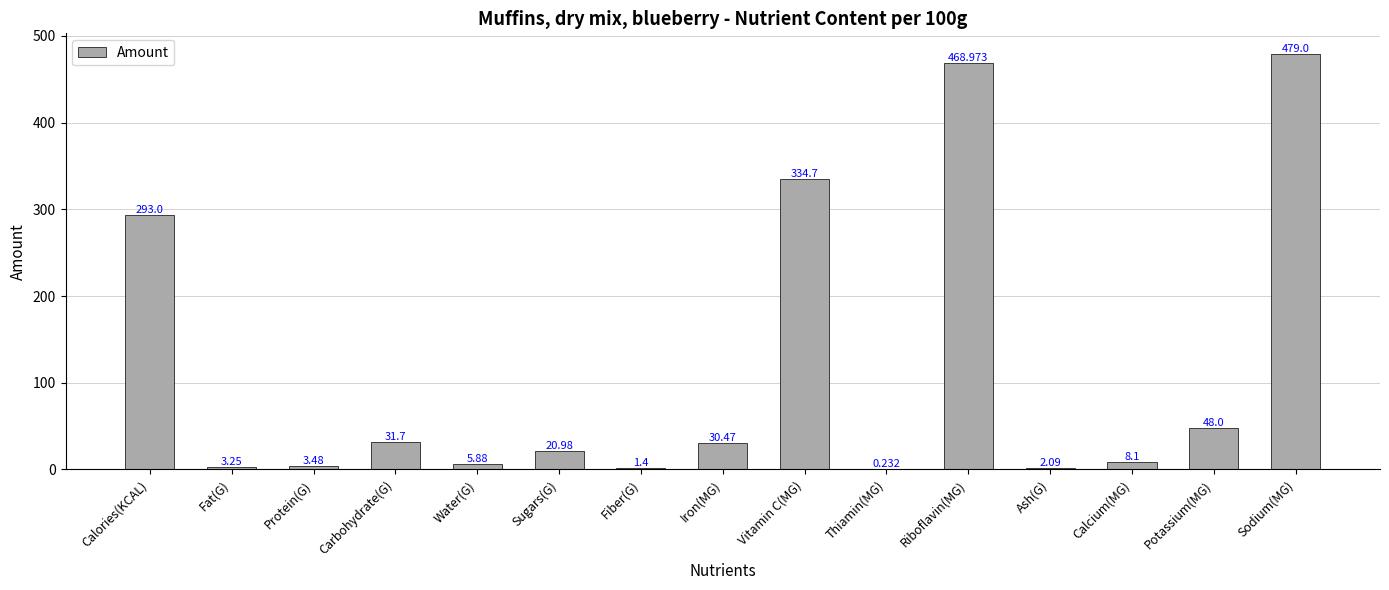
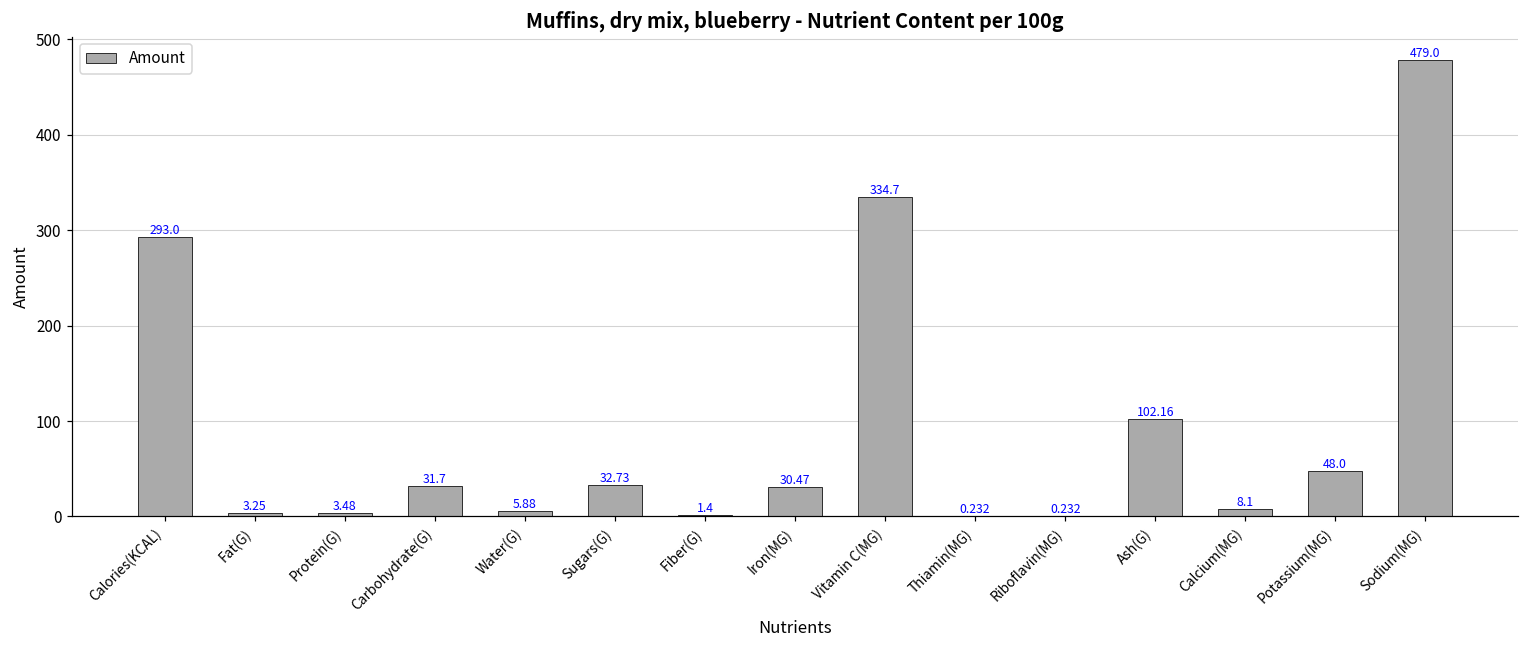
  {
    "Calories(KCAL)": 293.0,
    "Fat(G)": 3.25,
    "Protein(G)": 3.48,
    "Carbohydrate(G)": 31.7,
    "Water(G)": 5.88,
-   "Sugars(G)": 20.98,
+   "Sugars(G)": 32.73,
    "Fiber(G)": 1.4,
    "Iron(MG)": 30.47,
    "Vitamin C(MG)": 334.7,
    "Thiamin(MG)": 0.232,
-   "Riboflavin(MG)": 468.973,
-   "Ash(G)": 2.09,
+   "Riboflavin(MG)": 0.232,
+   "Ash(G)": 102.16,
    "Calcium(MG)": 8.1,
    "Potassium(MG)": 48.0,
    "Sodium(MG)": 479.0
  }
